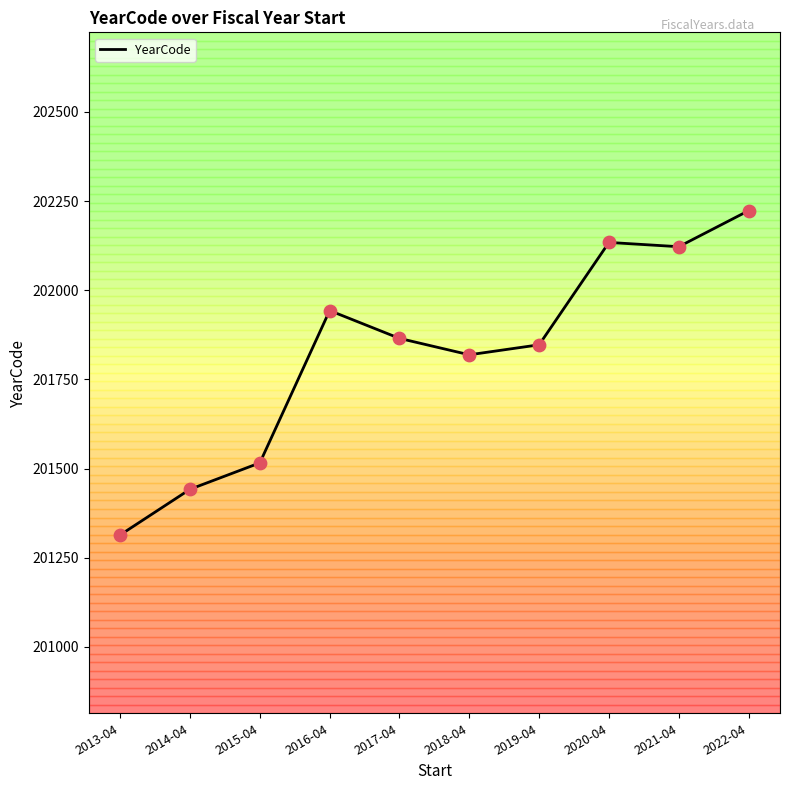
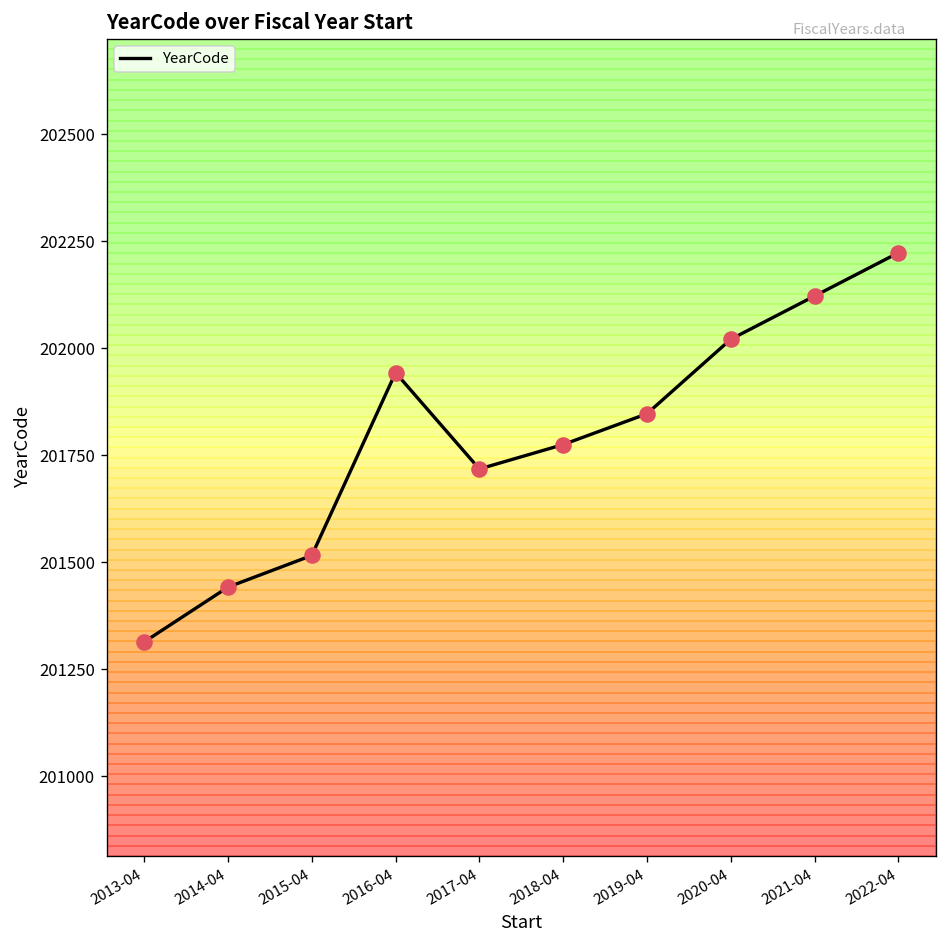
  {
    "2013-04": 201310,
    "2014-04": 201440,
    "2015-04": 201520,
    "2016-04": 201940,
-   "2017-04": 201870,
-   "2018-04": 201820,
+   "2017-04": 201720,
+   "2018-04": 201780,
    "2019-04": 201850,
-   "2020-04": 202130,
+   "2020-04": 202020,
    "2021-04": 202120,
    "2022-04": 202220
  }
